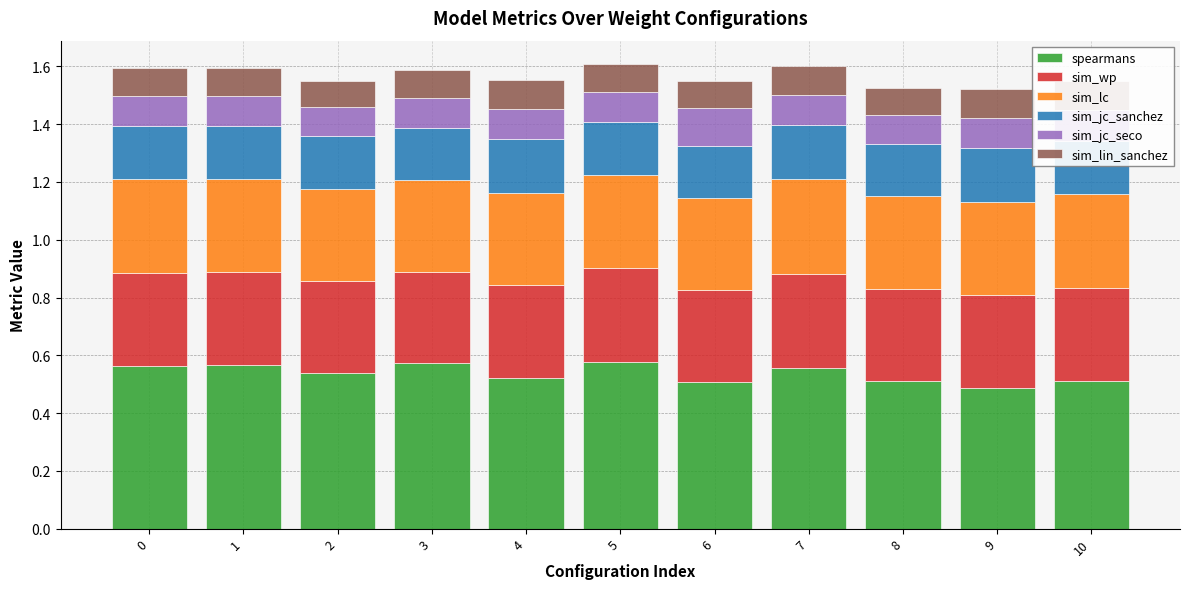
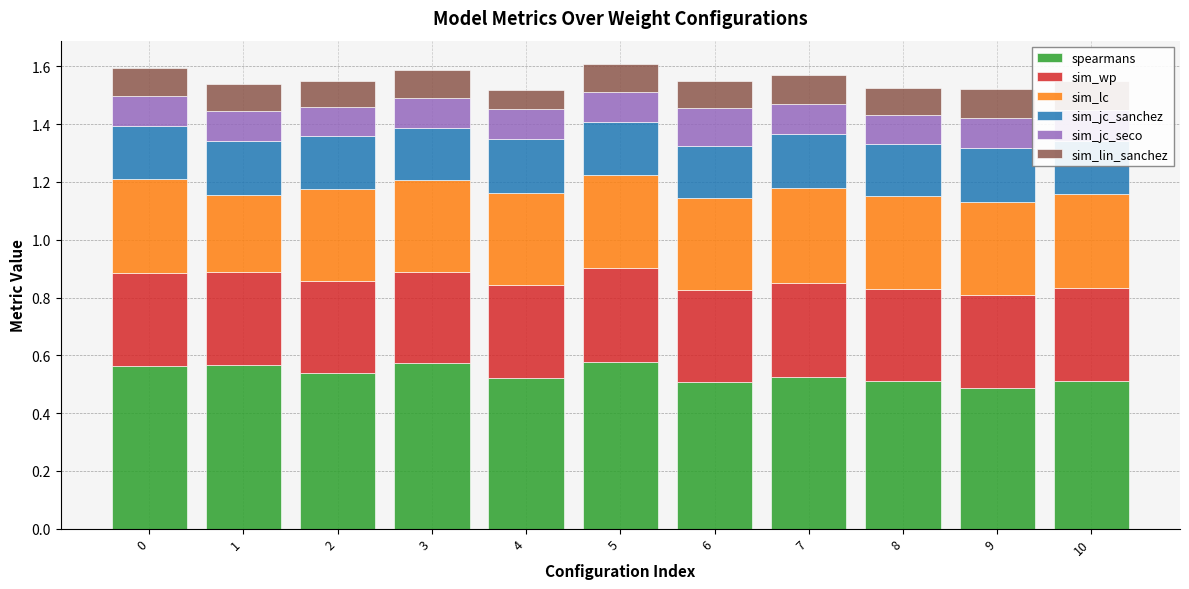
  {
    "spearmans": {
      "0": 0.56,
      "1": 0.57,
      "2": 0.54,
      "3": 0.57,
      "4": 0.52,
      "5": 0.58,
      "6": 0.51,
-     "7": 0.55,
+     "7": 0.52,
      "8": 0.51,
      "9": 0.49,
      "10": 0.51
    },
    "sim_wp": {
      "0": 0.32,
      "1": 0.32,
      "2": 0.32,
      "3": 0.32,
      "4": 0.32,
      "5": 0.32,
      "6": 0.32,
      "7": 0.33,
      "8": 0.32,
      "9": 0.32,
      "10": 0.32
    },
    "sim_lc": {
      "0": 0.32,
-     "1": 0.32,
+     "1": 0.27,
      "2": 0.32,
      "3": 0.32,
      "4": 0.32,
      "5": 0.32,
      "6": 0.32,
      "7": 0.33,
      "8": 0.32,
      "9": 0.32,
      "10": 0.32
    },
    "sim_jc_sanchez": {
      "0": 0.18,
      "1": 0.19,
      "2": 0.18,
      "3": 0.18,
      "4": 0.18,
      "5": 0.18,
      "6": 0.18,
      "7": 0.19,
      "8": 0.18,
      "9": 0.19
    },
    "sim_jc_seco": {
      "0": 0.10,
      "1": 0.10,
      "2": 0.10,
      "3": 0.10,
      "4": 0.10,
      "5": 0.10,
      "6": 0.13,
      "7": 0.11,
      "8": 0.10,
      "9": 0.11
    },
    "sim_lin_sanchez": {
      "0": 0.10,
      "1": 0.10,
      "2": 0.09,
      "3": 0.10,
-     "4": 0.10,
+     "4": 0.06,
      "5": 0.10,
      "6": 0.09,
      "7": 0.10,
      "8": 0.09,
      "9": 0.10
    }
  }
